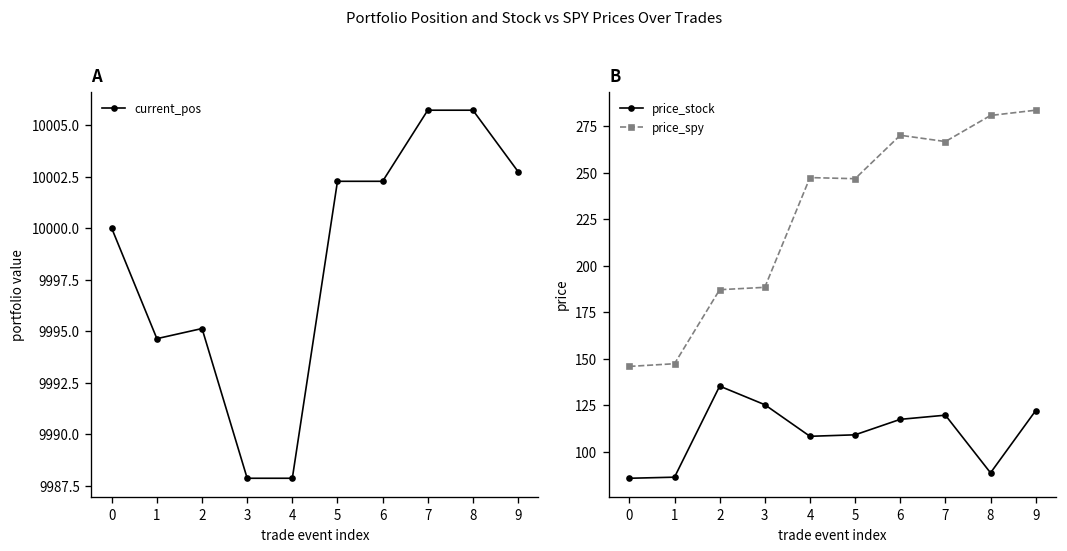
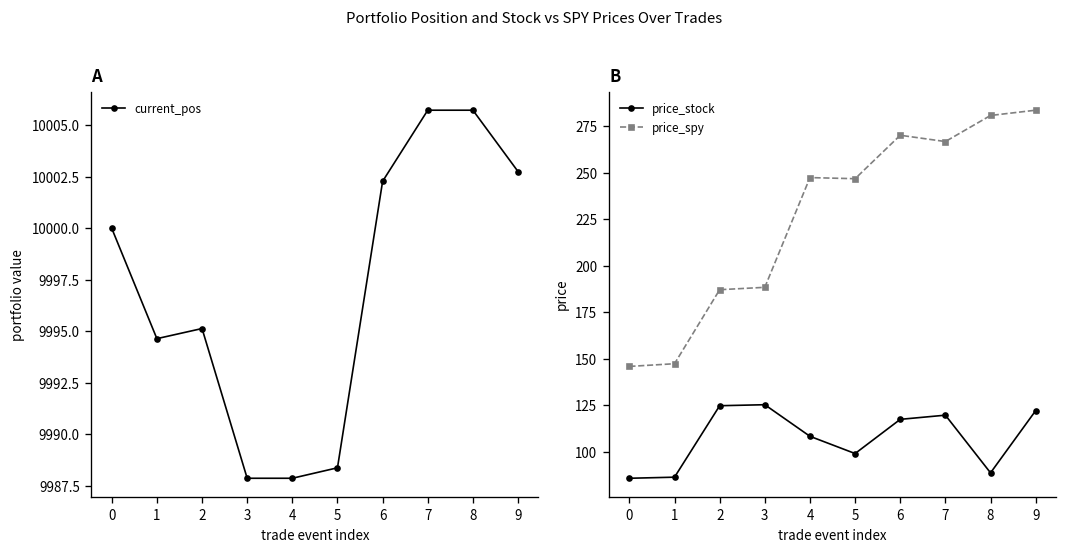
  {
    "A": {
      "0": 10000.0,
      "1": 9994.6,
      "2": 9995.1,
      "3": 9987.9,
      "4": 9987.9,
-     "5": 10002.3,
+     "5": 9988.4,
      "6": 10002.3,
      "7": 10005.7,
      "8": 10005.7,
      "9": 10002.8
    },
    "B": {
      "price_stock": {
        "0": 86,
        "1": 86,
-       "2": 135,
+       "2": 125,
        "3": 125,
        "4": 108,
-       "5": 109,
+       "5": 99,
        "6": 118,
        "7": 120,
        "8": 89,
        "9": 122
      },
      "price_spy": {
        "0": 146,
        "1": 147,
        "2": 187,
        "3": 188,
        "4": 247,
        "5": 247,
        "6": 270,
        "7": 267,
        "8": 281,
        "9": 284
      }
    }
  }
